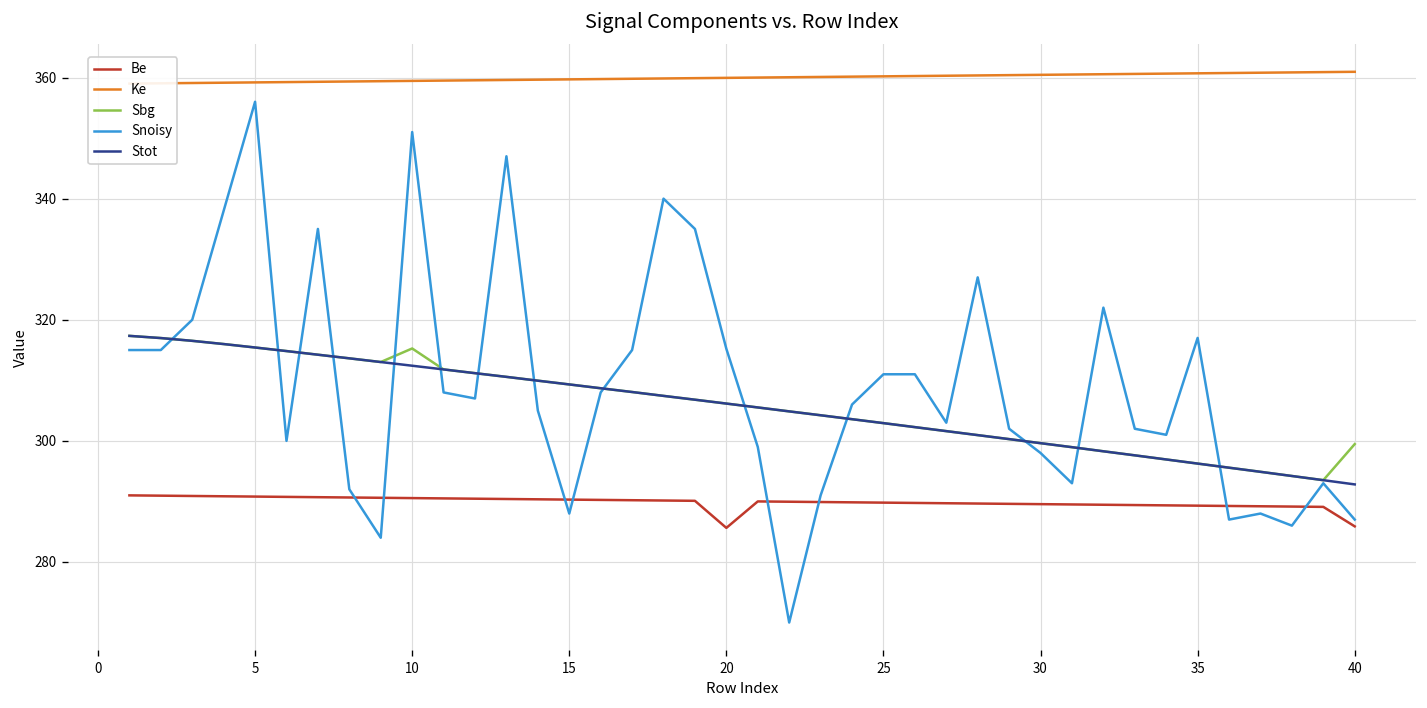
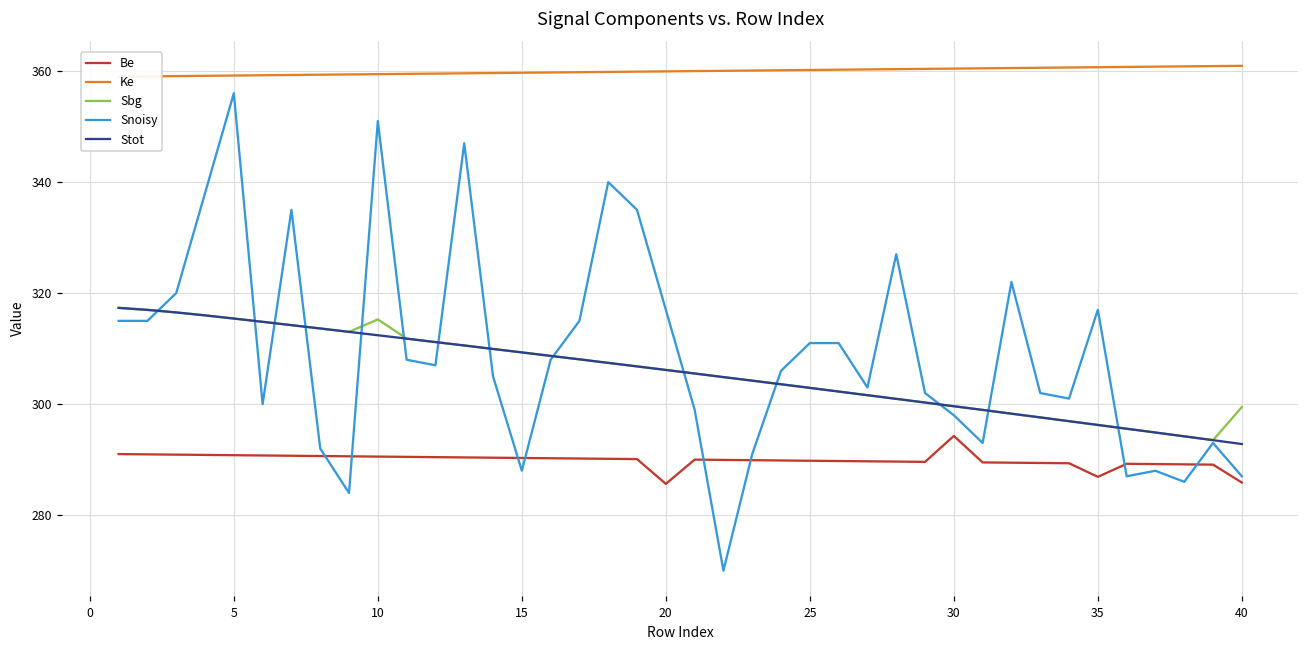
  {
    "Be": {
      "5": 291,
      "10": 291,
      "15": 290,
      "20": 286,
      "25": 290,
-     "30": 290,
-     "35": 289,
+     "30": 294,
+     "35": 287,
      "40": 286
    },
    "Ke": {
      "5": 359,
      "10": 359,
      "15": 360,
      "20": 360,
      "25": 360,
      "30": 360,
      "35": 361,
      "40": 361
    },
    "Sbg": {
      "10": 315,
      "40": 299
    },
    "Snoisy": {
      "5": 356,
      "10": 351,
      "15": 288,
-     "20": 315,
+     "20": 317,
      "25": 311,
      "30": 298,
      "35": 317,
      "40": 287
    },
    "Stot": {
      "10": 312,
      "40": 293
    }
  }
